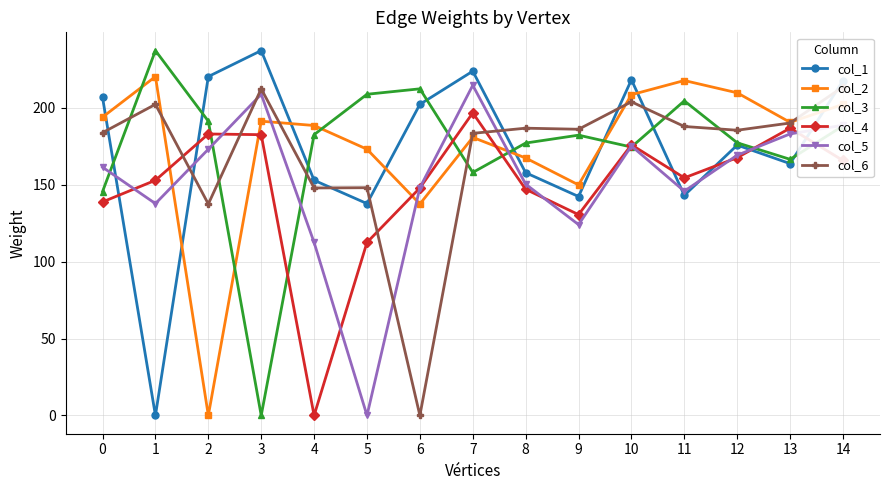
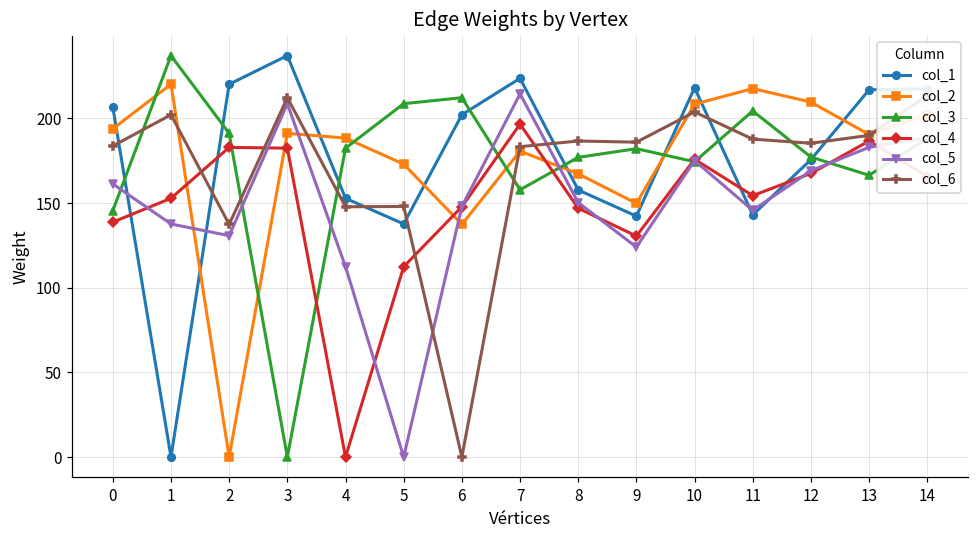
  {
    "col_1": {
      "0": 207,
      "1": 0,
      "2": 220,
      "3": 237,
      "4": 153,
      "5": 138,
      "6": 202,
      "7": 224,
      "8": 158,
      "9": 142,
      "10": 218,
      "11": 143,
-     "13": 164
+     "13": 217
    },
    "col_2": {
      "0": 194,
      "1": 220,
      "2": 0,
      "3": 191,
      "4": 188,
      "5": 173,
      "6": 137,
      "7": 181,
      "8": 167,
      "9": 150,
      "10": 208,
      "11": 218,
      "12": 210
    },
    "col_3": {
      "0": 146,
      "1": 237,
      "2": 191,
      "3": 0,
      "4": 182,
      "5": 209,
      "6": 212,
      "7": 158,
      "8": 177,
      "9": 182,
      "11": 204,
      "13": 166
    },
    "col_4": {
      "0": 139,
      "1": 153,
      "2": 183,
      "3": 182,
      "4": 0,
      "5": 112,
      "7": 197,
      "8": 147,
      "9": 131,
      "11": 154,
      "13": 187
    },
    "col_5": {
      "0": 161,
      "1": 138,
-     "2": 173,
+     "2": 131,
      "3": 209,
      "4": 112,
      "5": 0,
      "7": 215,
      "8": 150,
      "9": 124,
      "11": 146,
      "13": 183
    },
    "col_6": {
      "0": 184,
      "1": 202,
      "2": 137,
      "3": 212,
      "4": 148,
      "5": 148,
      "6": 0,
      "7": 183,
      "8": 187,
      "9": 186,
      "10": 204,
      "11": 188,
      "12": 185
    }
  }
